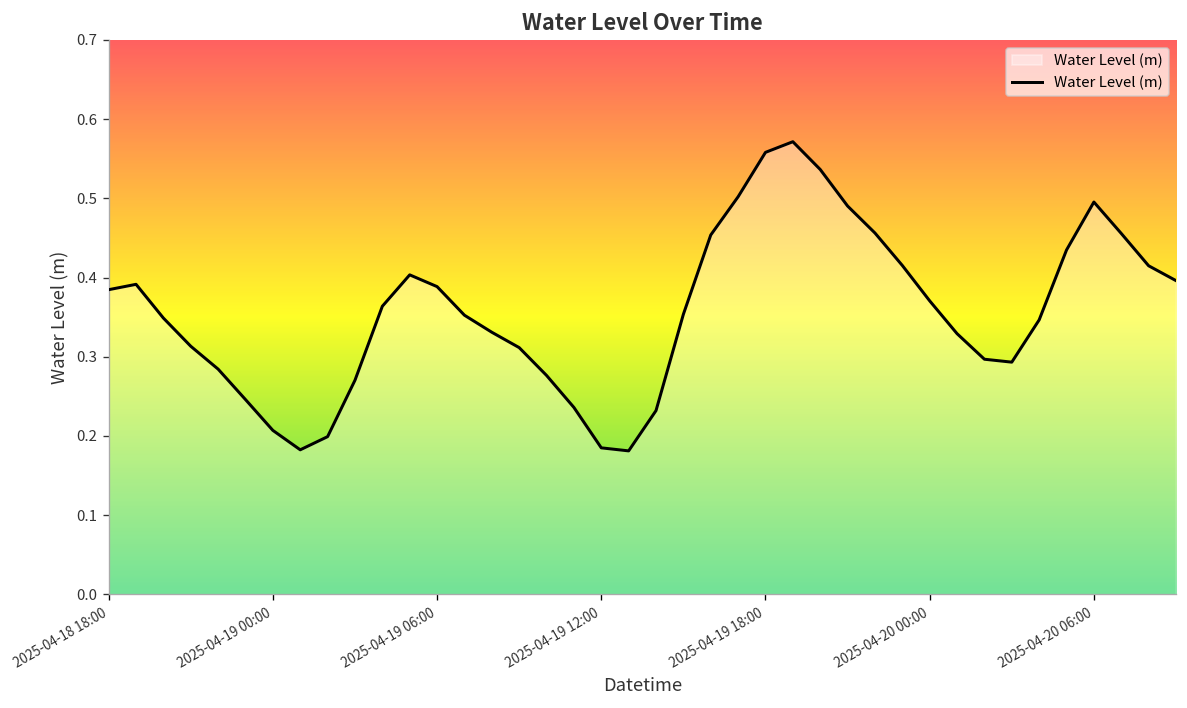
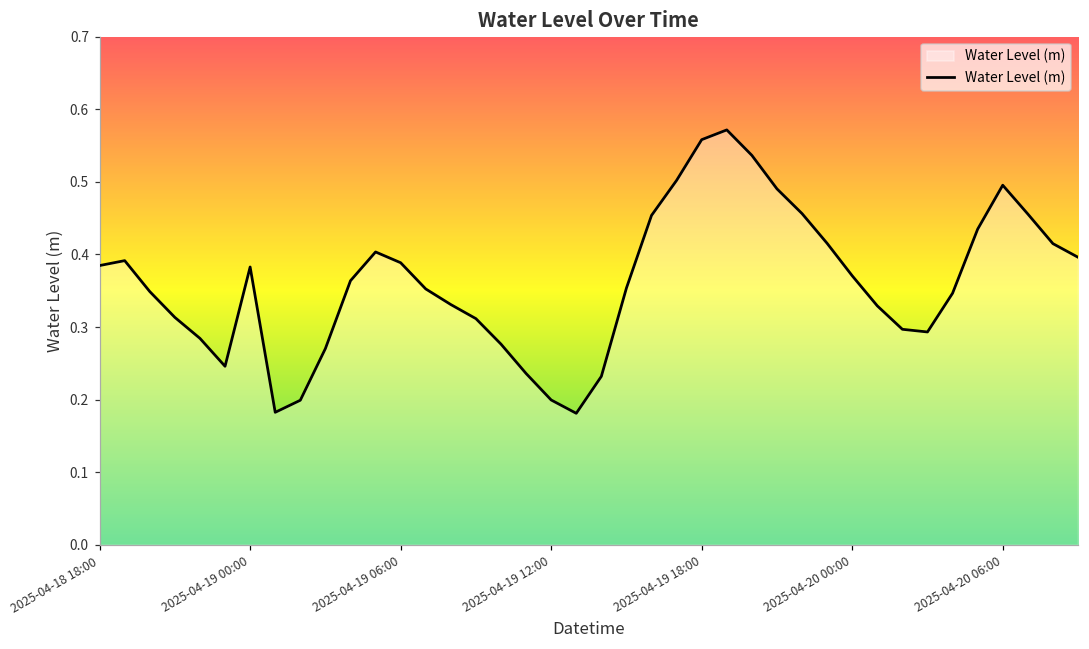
  {
    "2025-04-18 18:00": 0.38,
-   "2025-04-19 00:00": 0.21,
+   "2025-04-19 00:00": 0.38,
    "2025-04-19 06:00": 0.39,
-   "2025-04-19 12:00": 0.19,
+   "2025-04-19 12:00": 0.20,
    "2025-04-19 18:00": 0.56,
    "2025-04-20 00:00": 0.37,
    "2025-04-20 06:00": 0.50
  }
